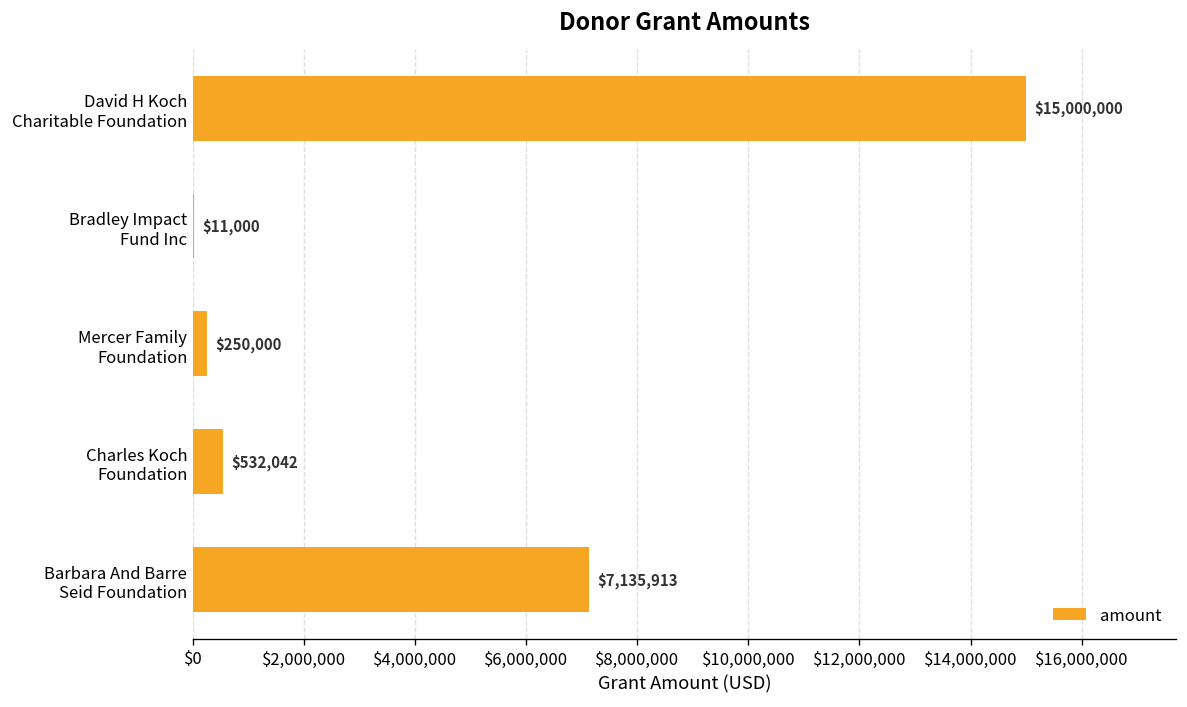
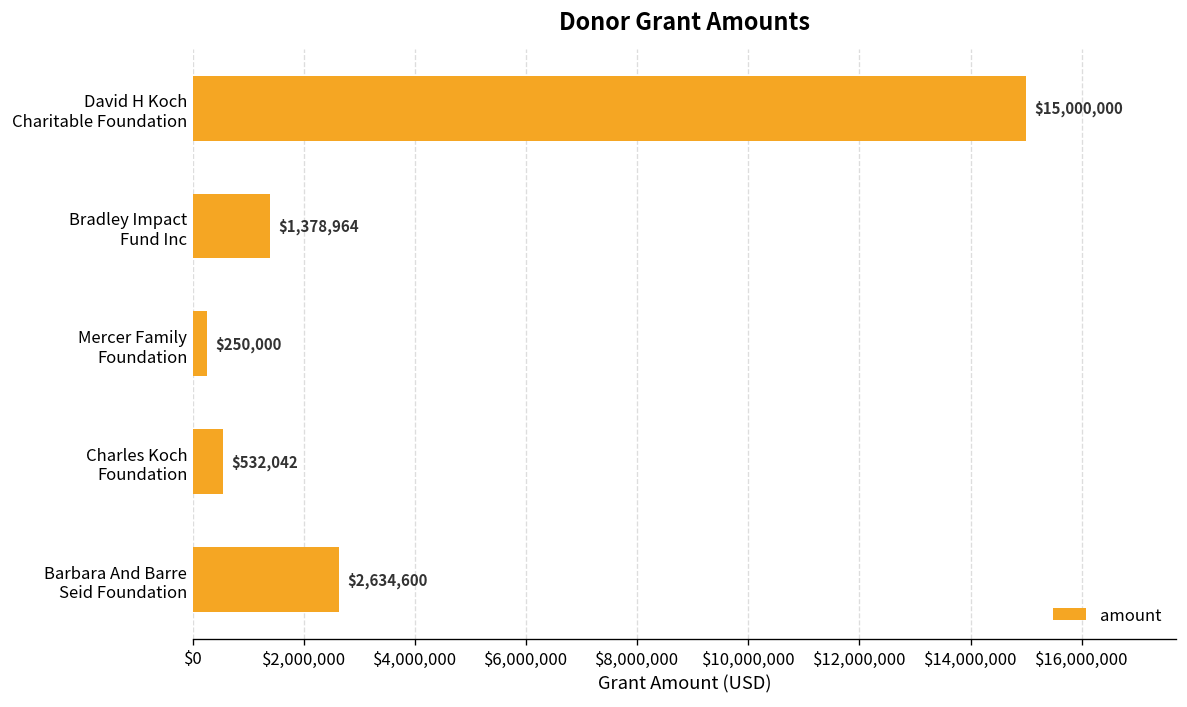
  {
    "David H Koch Charitable Foundation": "$15,000,000",
-   "Bradley Impact Fund Inc": "$11,000",
+   "Bradley Impact Fund Inc": "$1,378,964",
    "Mercer Family Foundation": "$250,000",
    "Charles Koch Foundation": "$532,042",
-   "Barbara And Barre Seid Foundation": "$7,135,913"
+   "Barbara And Barre Seid Foundation": "$2,634,600"
  }
